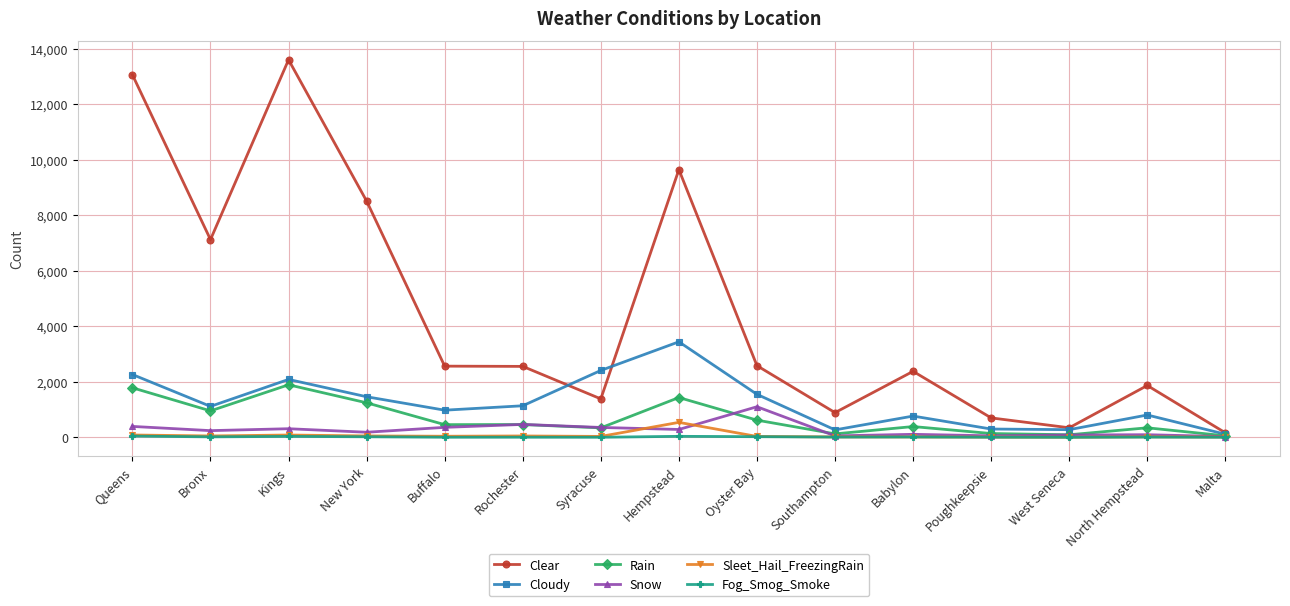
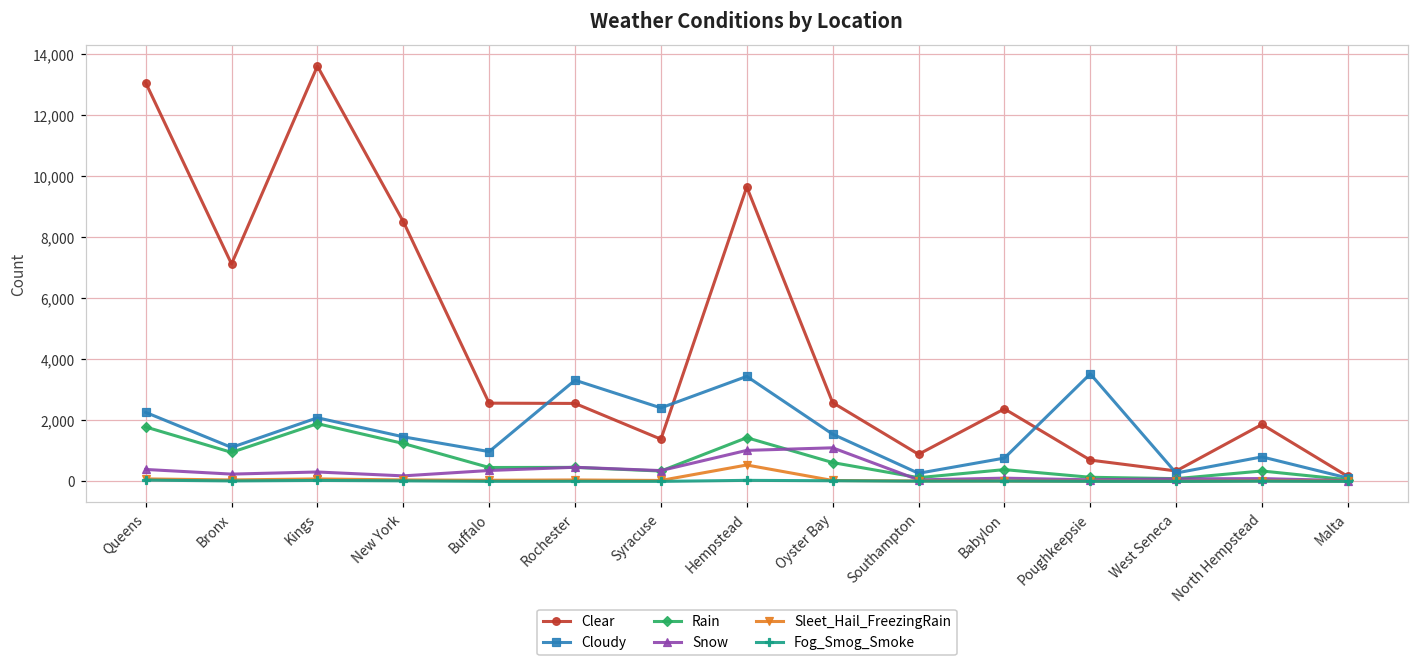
  {
    "Clear": {
      "Queens": "13,100",
      "Bronx": "7,100",
      "Kings": "13,600",
      "New York": "8,500",
      "Buffalo": "2,600",
      "Rochester": "2,600",
      "Syracuse": "1,400",
      "Hempstead": "9,600",
      "Oyster Bay": "2,600",
      "Southampton": "900",
      "Babylon": "2,400",
      "Poughkeepsie": "700",
      "North Hempstead": "1,900"
    },
    "Cloudy": {
      "Queens": "2,300",
      "Bronx": "1,100",
      "Kings": "2,100",
      "New York": "1,500",
      "Buffalo": "1,000",
-     "Rochester": "1,100",
+     "Rochester": "3,300",
      "Syracuse": "2,400",
      "Hempstead": "3,400",
      "Oyster Bay": "1,500",
      "Southampton": "300",
      "Babylon": "800",
-     "Poughkeepsie": "300",
+     "Poughkeepsie": "3,500",
      "North Hempstead": "800"
    },
    "Snow": {
      "Queens": "400",
      "Bronx": "200",
      "Kings": "300",
      "New York": "200",
      "Buffalo": "400",
-     "Hempstead": "300",
+     "Hempstead": "1,000",
      "Oyster Bay": "1,100",
      "Babylon": "100"
    },
    "Sleet_Hail_FreezingRain": {
      "Hempstead": "500"
    }
  }
